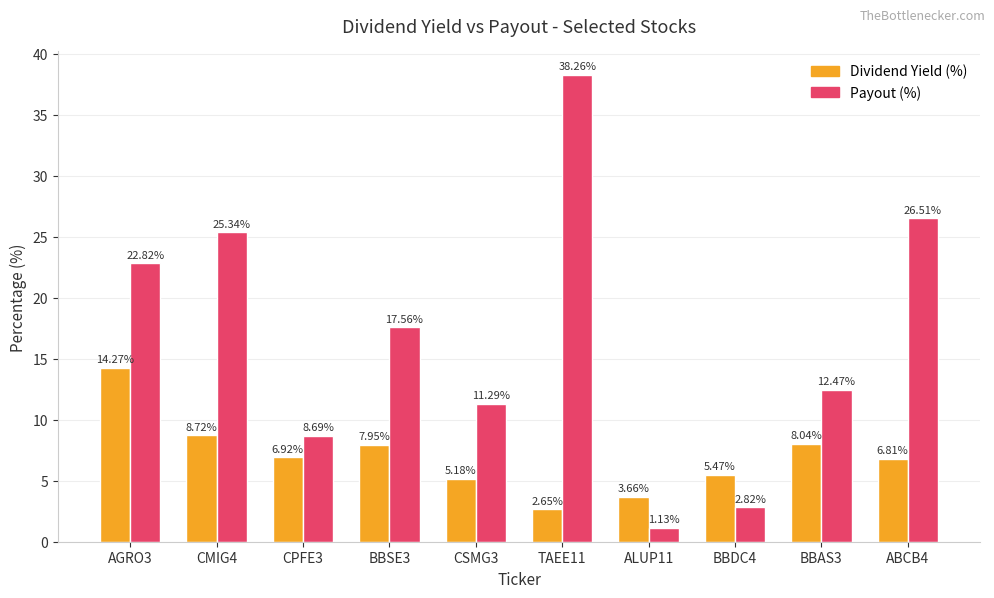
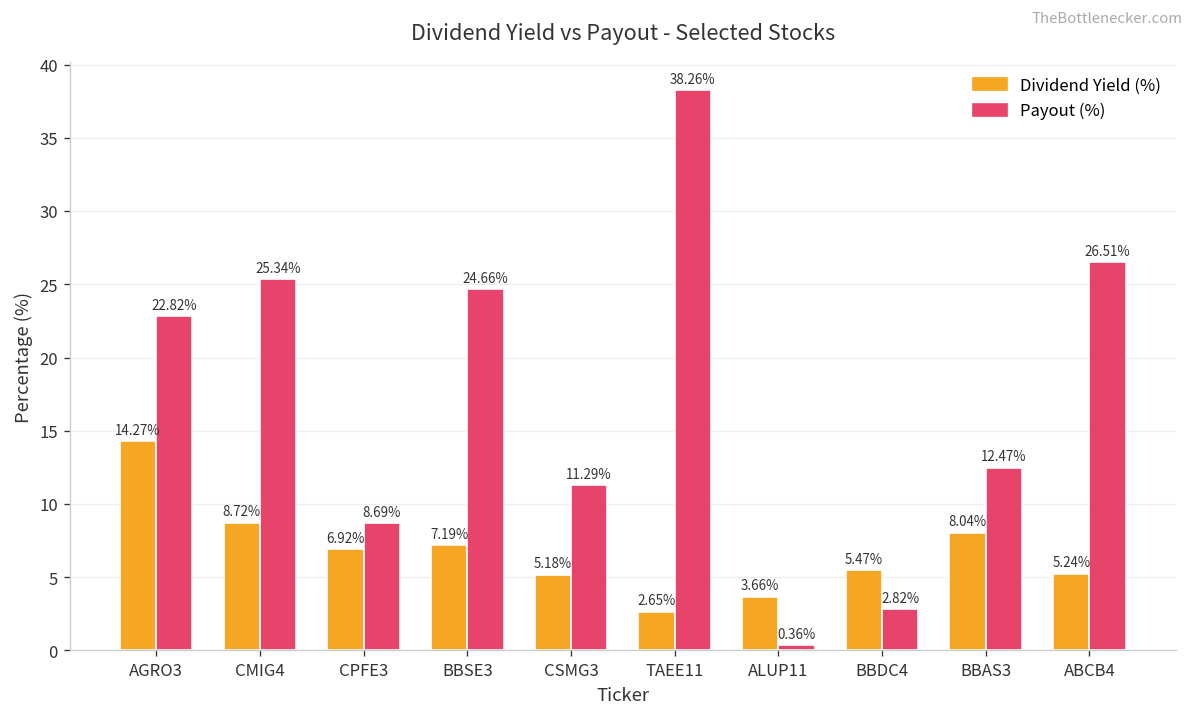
  {
    "Dividend Yield (%)": {
      "AGRO3": "14.27%",
      "CMIG4": "8.72%",
      "CPFE3": "6.92%",
-     "BBSE3": "7.95%",
+     "BBSE3": "7.19%",
      "CSMG3": "5.18%",
      "TAEE11": "2.65%",
      "ALUP11": "3.66%",
      "BBDC4": "5.47%",
      "BBAS3": "8.04%",
-     "ABCB4": "6.81%"
+     "ABCB4": "5.24%"
    },
    "Payout (%)": {
      "AGRO3": "22.82%",
      "CMIG4": "25.34%",
      "CPFE3": "8.69%",
-     "BBSE3": "17.56%",
+     "BBSE3": "24.66%",
      "CSMG3": "11.29%",
      "TAEE11": "38.26%",
-     "ALUP11": "1.13%",
+     "ALUP11": "0.36%",
      "BBDC4": "2.82%",
      "BBAS3": "12.47%",
      "ABCB4": "26.51%"
    }
  }
